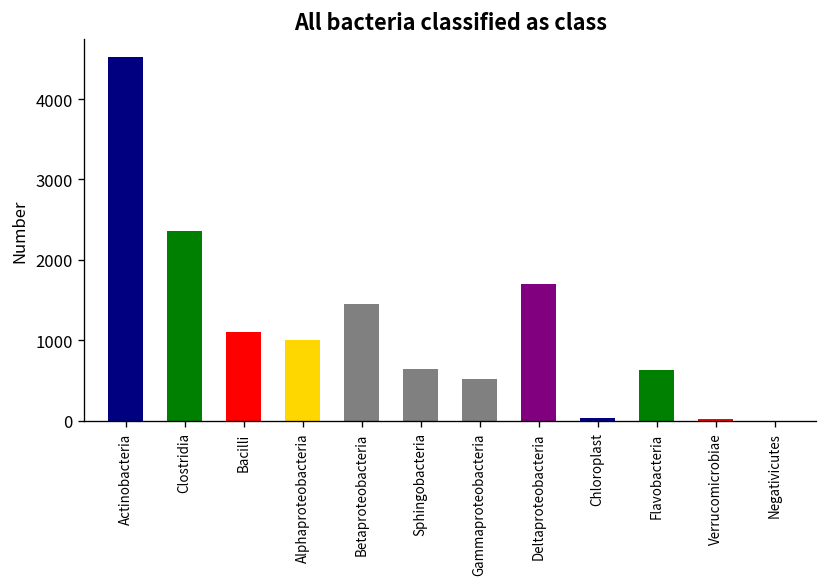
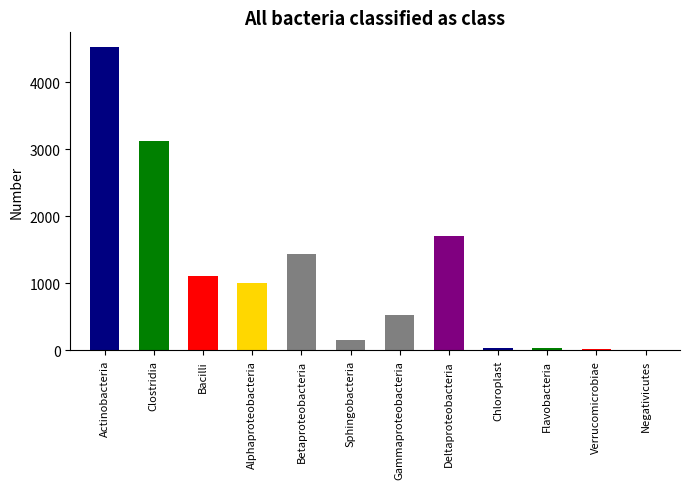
  {
    "Actinobacteria": 4500,
-   "Clostridia": 2400,
+   "Clostridia": 3100,
    "Bacilli": 1100,
    "Alphaproteobacteria": 1000,
    "Betaproteobacteria": 1400,
-   "Sphingobacteria": 600,
+   "Sphingobacteria": 200,
    "Gammaproteobacteria": 500,
    "Deltaproteobacteria": 1700,
-   "Flavobacteria": 600
+   "Flavobacteria": 0
  }
